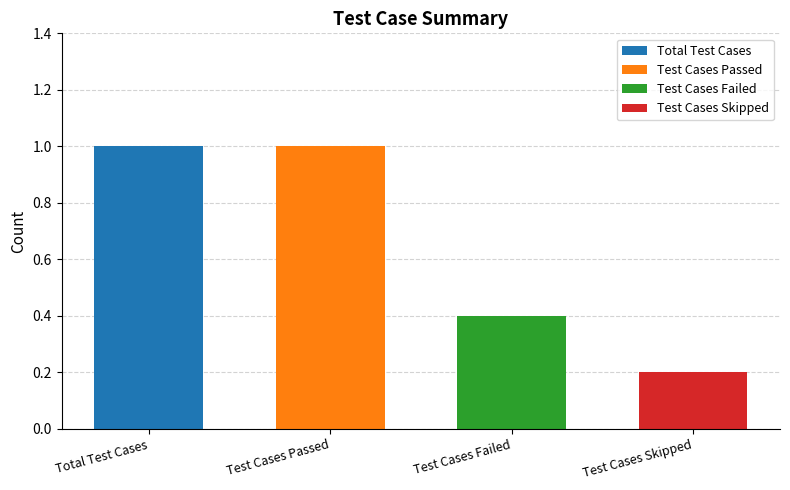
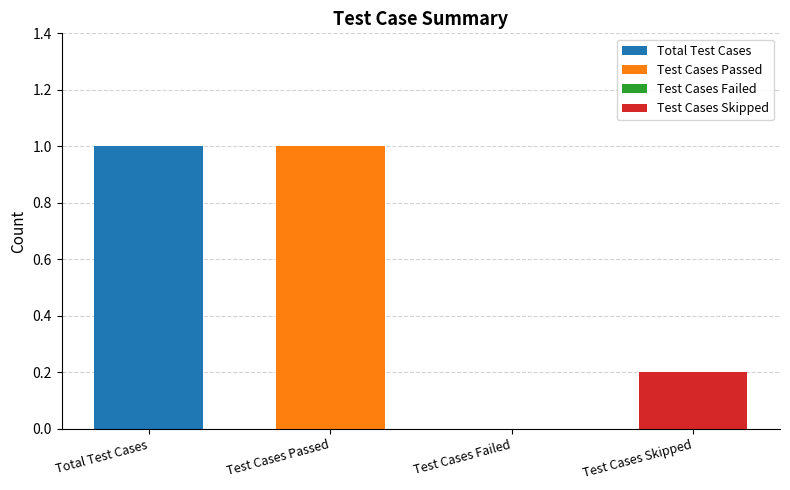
  {
    "Total Test Cases": 1.0,
    "Test Cases Passed": 1.0,
-   "Test Cases Failed": 0.4,
+   "Test Cases Failed": 0.0,
    "Test Cases Skipped": 0.2
  }
